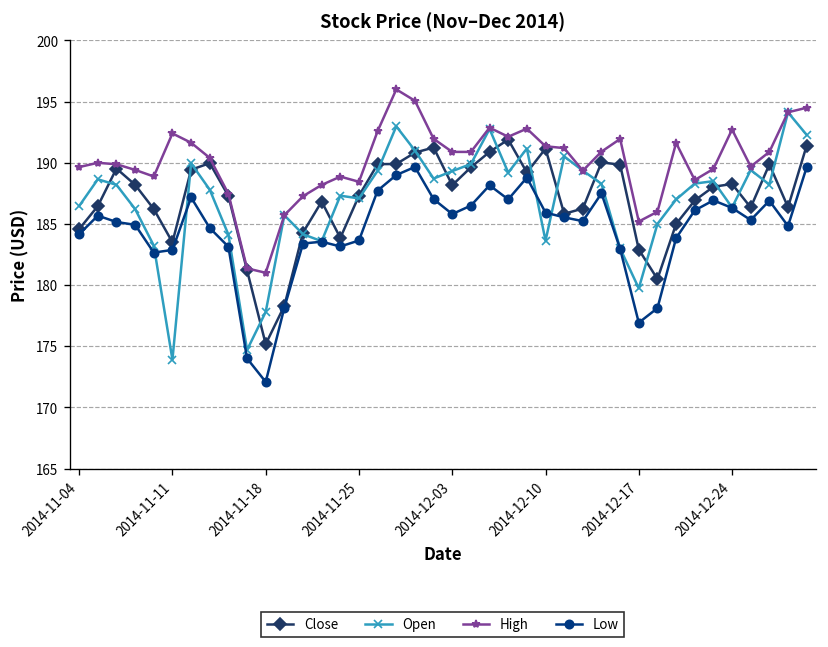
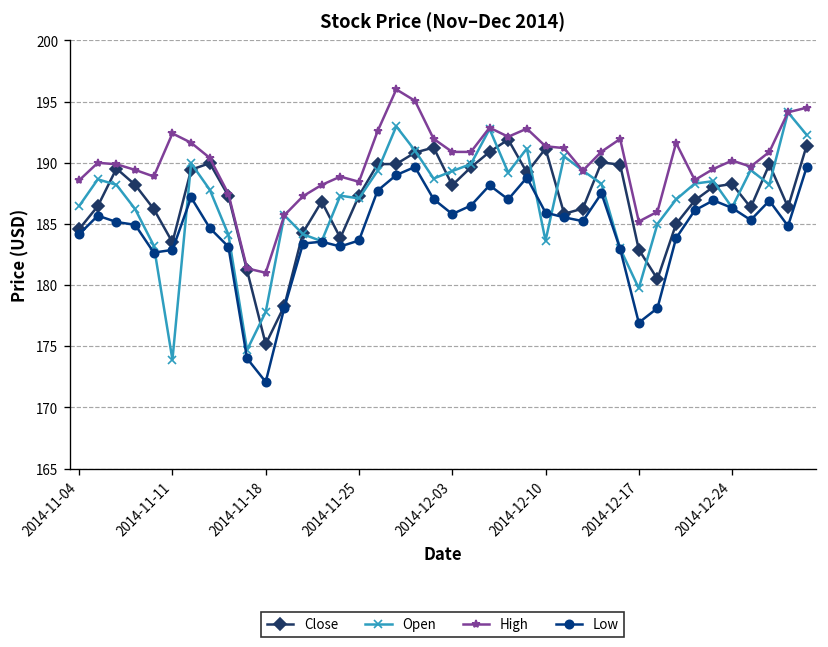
  {
    "Open": {
      "2014-11-04": 186.5,
      "2014-11-11": 173.9,
      "2014-11-18": 177.8,
      "2014-12-03": 189.3,
      "2014-12-10": 183.6,
      "2014-12-17": 179.7
    },
    "High": {
-     "2014-11-04": 189.7,
+     "2014-11-04": 188.6,
      "2014-11-11": 192.4,
      "2014-11-18": 181.0,
      "2014-11-25": 188.5,
      "2014-12-03": 190.9,
      "2014-12-17": 185.2,
-     "2014-12-24": 192.7
+     "2014-12-24": 190.2
    }
  }
